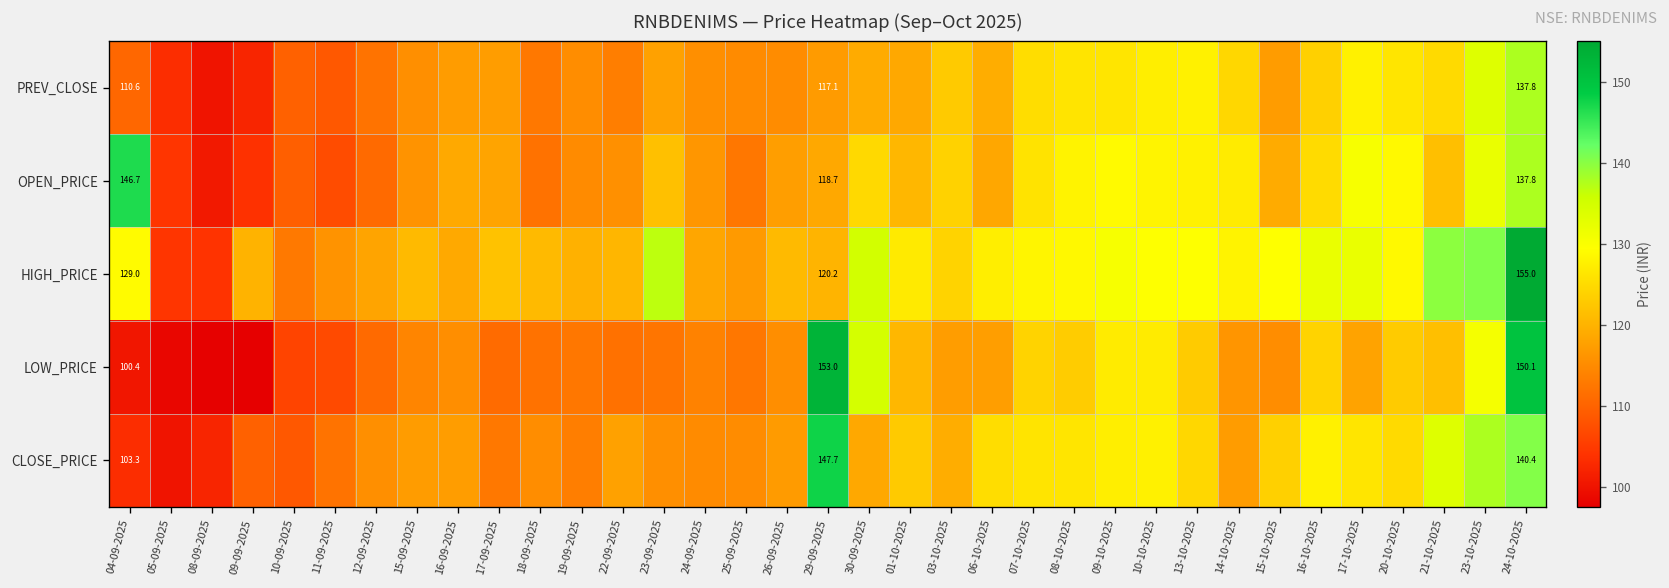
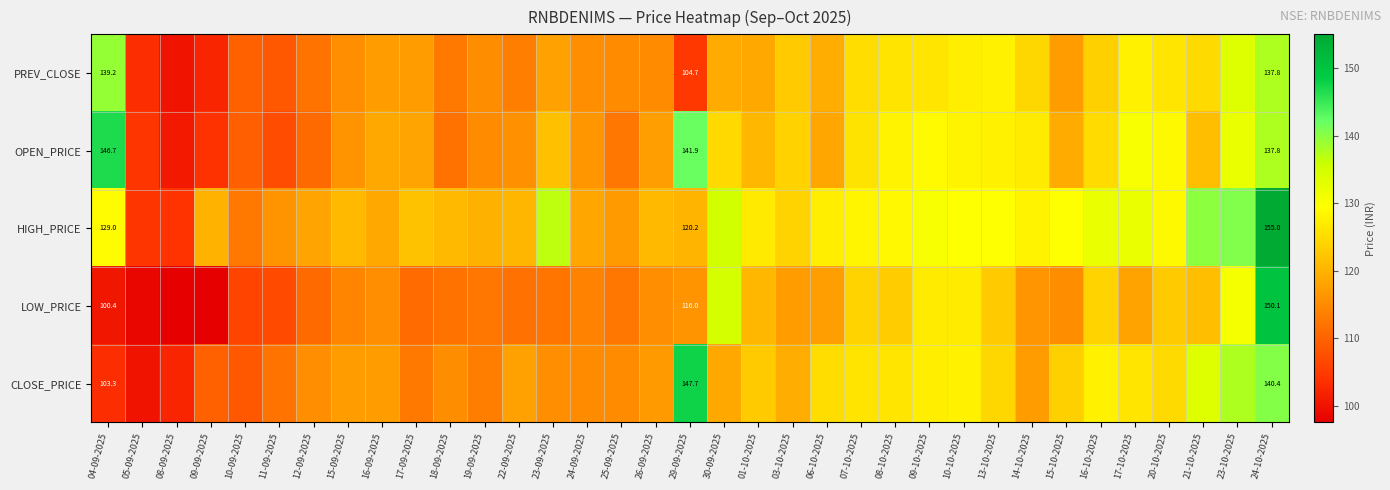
  {
    "PREV_CLOSE": {
-     "04-09-2025": 110.6,
-     "29-09-2025": 117.1,
+     "04-09-2025": 139.2,
+     "29-09-2025": 104.7,
      "24-10-2025": 137.8
    },
    "OPEN_PRICE": {
      "04-09-2025": 146.7,
-     "29-09-2025": 118.7,
+     "29-09-2025": 141.9,
      "24-10-2025": 137.8
    },
    "HIGH_PRICE": {
      "04-09-2025": 129.0,
      "29-09-2025": 120.2,
      "24-10-2025": 155.0
    },
    "LOW_PRICE": {
      "04-09-2025": 100.4,
-     "29-09-2025": 153.0,
+     "29-09-2025": 116.0,
      "24-10-2025": 150.1
    },
    "CLOSE_PRICE": {
      "04-09-2025": 103.3,
      "29-09-2025": 147.7,
      "24-10-2025": 140.4
    }
  }
